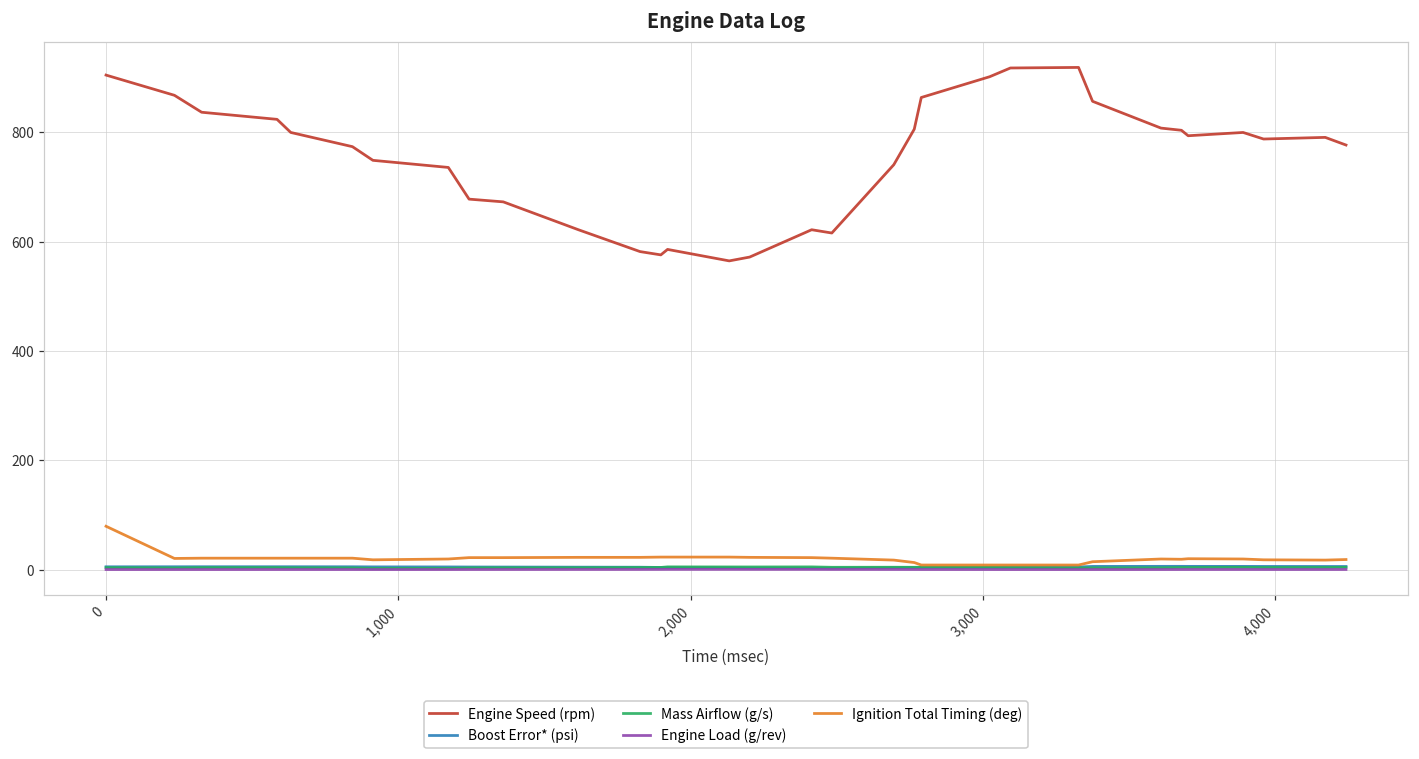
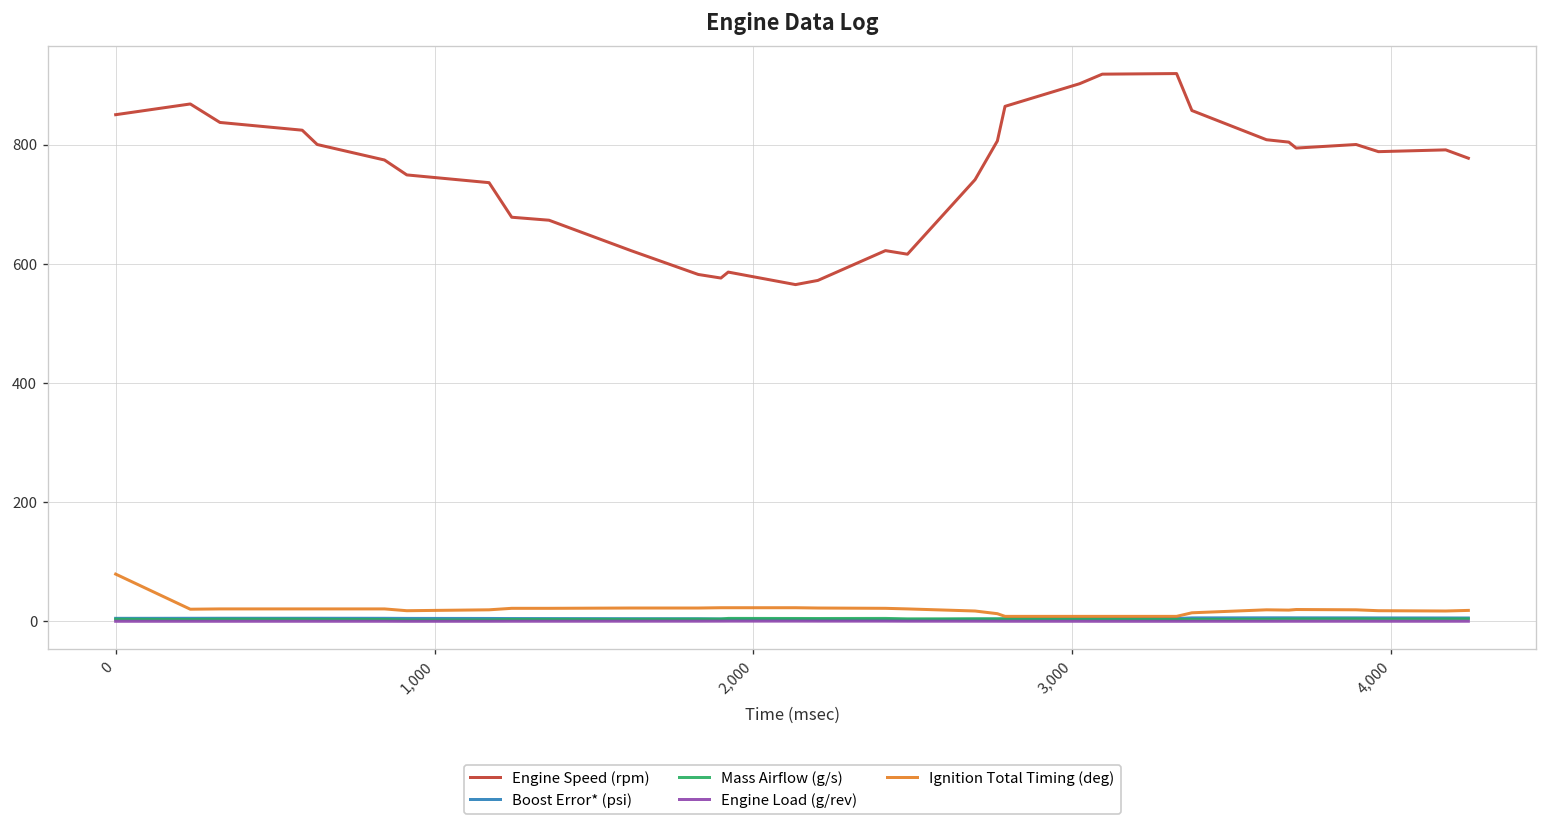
  {
    "Engine Speed (rpm)": {
-     "0": 910
+     "0": 850
    },
    "Ignition Total Timing (deg)": {
      "0": 80
    }
  }
